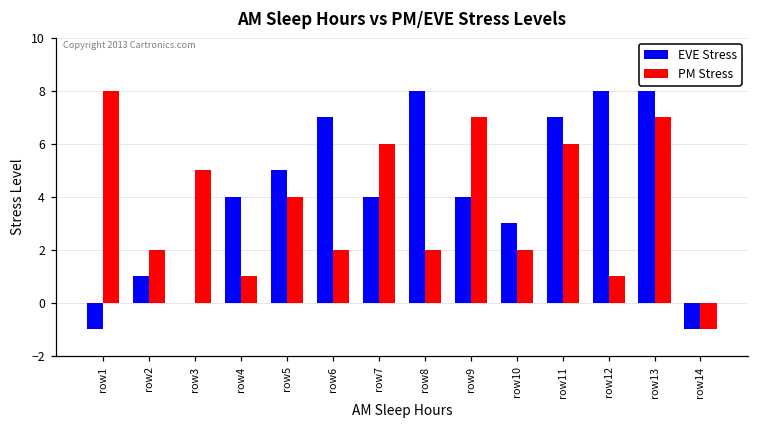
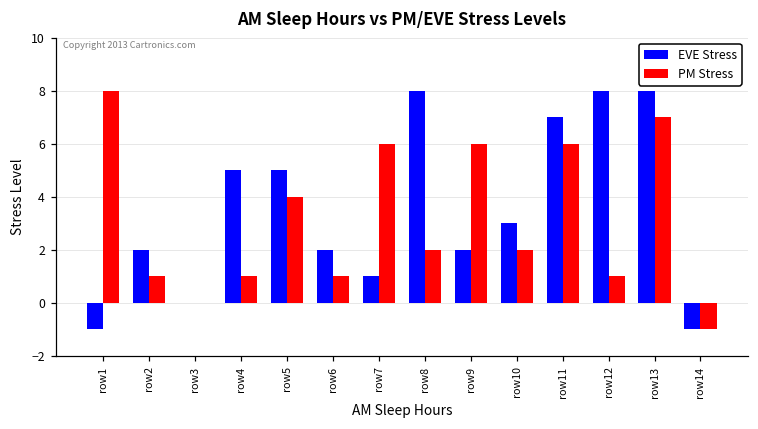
  {
    "EVE Stress": {
      "row1": -1,
-     "row2": 1,
+     "row2": 2,
      "row3": 0,
-     "row4": 4,
+     "row4": 5,
      "row5": 5,
-     "row6": 7,
-     "row7": 4,
+     "row6": 2,
+     "row7": 1,
      "row8": 8,
-     "row9": 4,
+     "row9": 2,
      "row10": 3,
      "row11": 7,
      "row12": 8,
      "row13": 8,
      "row14": -1
    },
    "PM Stress": {
      "row1": 8,
-     "row2": 2,
-     "row3": 5,
+     "row2": 1,
+     "row3": 0,
      "row4": 1,
      "row5": 4,
-     "row6": 2,
+     "row6": 1,
      "row7": 6,
      "row8": 2,
-     "row9": 7,
+     "row9": 6,
      "row10": 2,
      "row11": 6,
      "row12": 1,
      "row13": 7,
      "row14": -1
    }
  }
